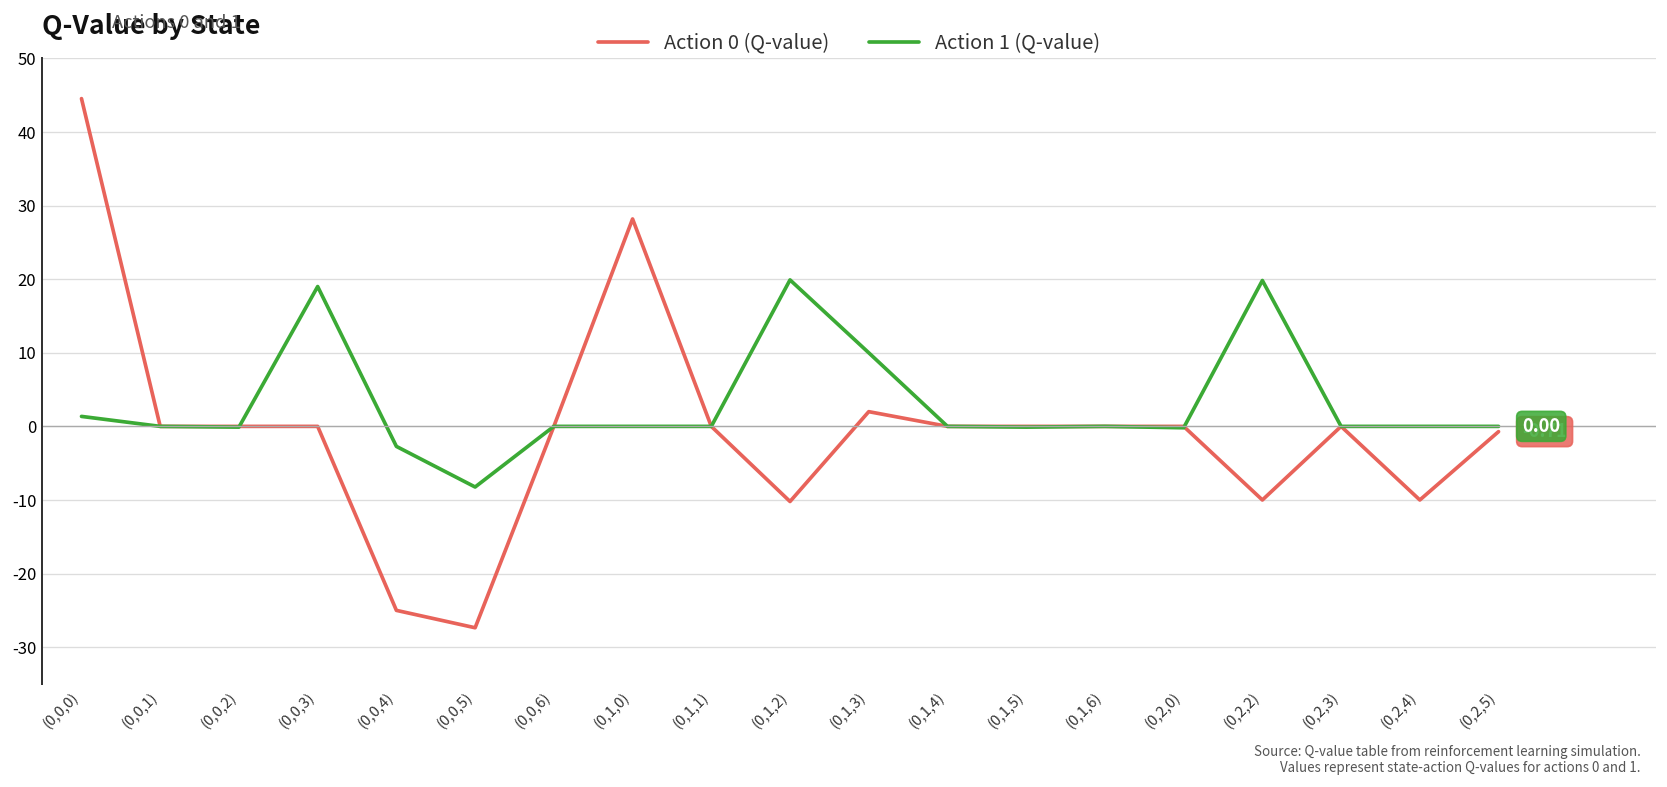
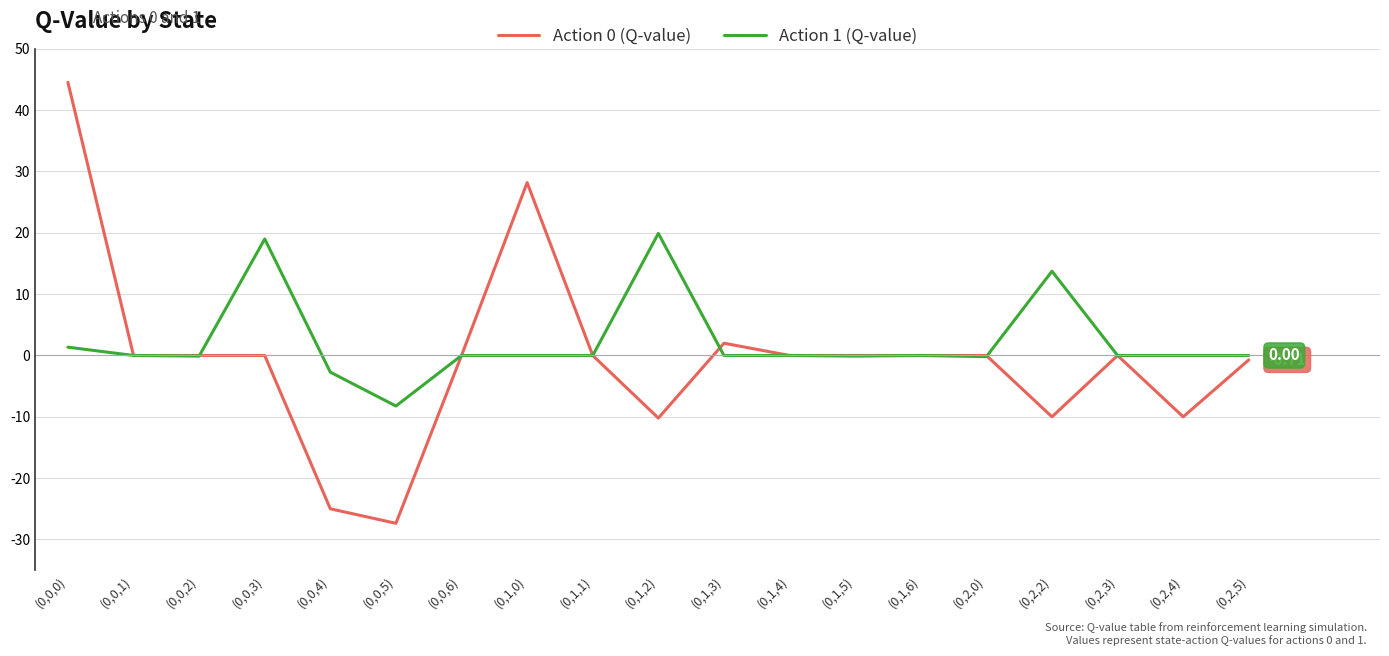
  {
    "Action 0 (Q-value)": {
      "(0,0,0)": 45,
      "(0,0,3)": 0,
      "(0,0,4)": -25,
      "(0,0,5)": -27,
      "(0,1,0)": 28,
      "(0,1,2)": -10,
      "(0,1,3)": 2,
      "(0,2,2)": -10,
      "(0,2,4)": -10
    },
    "Action 1 (Q-value)": {
      "(0,0,0)": 1,
      "(0,0,3)": 19,
      "(0,0,4)": -3,
      "(0,0,5)": -8,
      "(0,1,0)": 0,
      "(0,1,2)": 20,
-     "(0,1,3)": 10,
-     "(0,2,2)": 20,
+     "(0,1,3)": 0,
+     "(0,2,2)": 14,
      "(0,2,4)": 0
    }
  }
